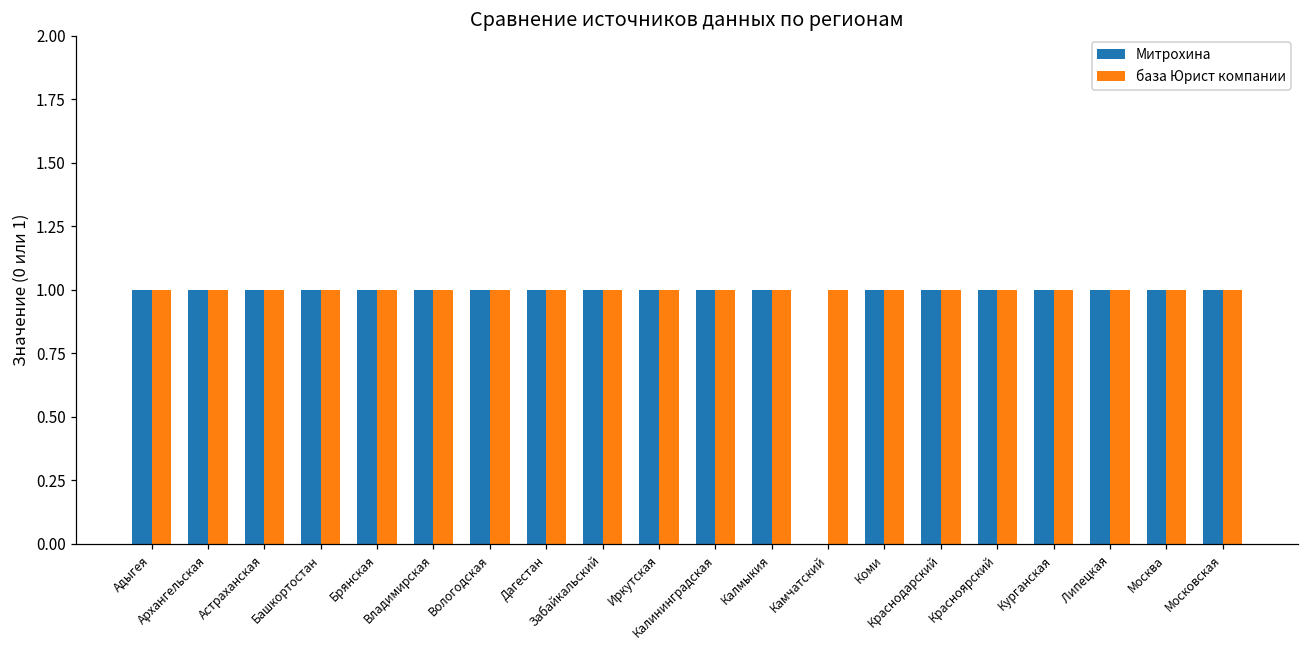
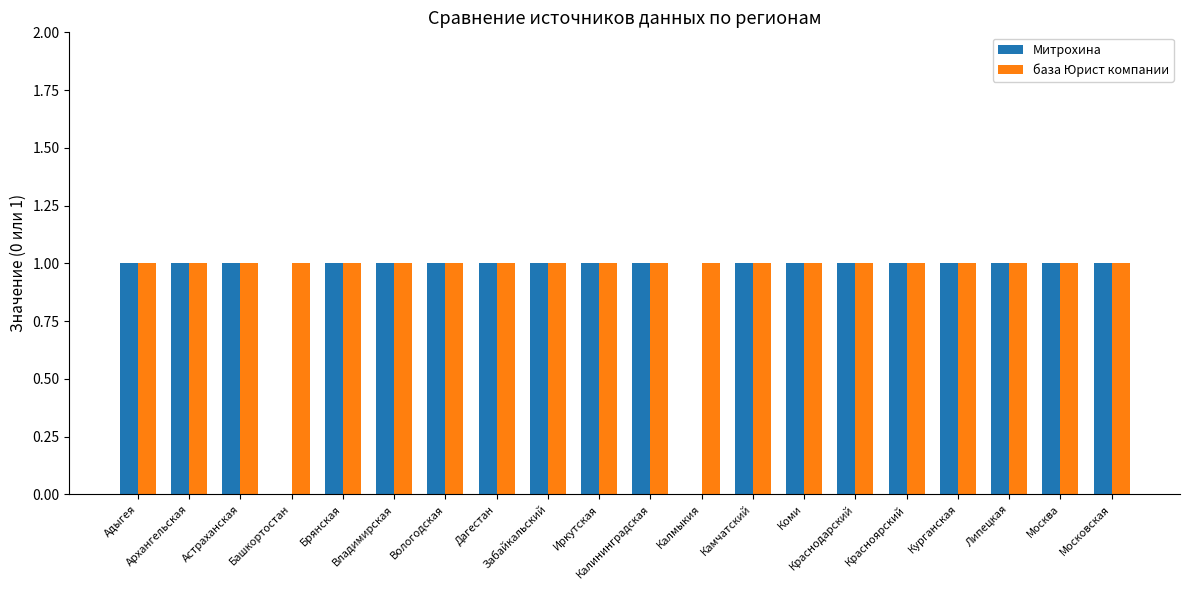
  {
    "Митрохина": {
      "Адыгея": 1,
      "Архангельская": 1,
      "Астраханская": 1,
-     "Башкортостан": 1,
+     "Башкортостан": 0,
      "Брянская": 1,
      "Владимирская": 1,
      "Вологодская": 1,
      "Дагестан": 1,
      "Забайкальский": 1,
      "Иркутская": 1,
      "Калининградская": 1,
-     "Калмыкия": 1,
-     "Камчатский": 0,
+     "Калмыкия": 0,
+     "Камчатский": 1,
      "Коми": 1,
      "Краснодарский": 1,
      "Красноярский": 1,
      "Курганская": 1,
      "Липецкая": 1,
      "Москва": 1,
      "Московская": 1
    },
    "база Юрист компании": {
      "Адыгея": 1,
      "Архангельская": 1,
      "Астраханская": 1,
      "Башкортостан": 1,
      "Брянская": 1,
      "Владимирская": 1,
      "Вологодская": 1,
      "Дагестан": 1,
      "Забайкальский": 1,
      "Иркутская": 1,
      "Калининградская": 1,
      "Калмыкия": 1,
      "Камчатский": 1,
      "Коми": 1,
      "Краснодарский": 1,
      "Красноярский": 1,
      "Курганская": 1,
      "Липецкая": 1,
      "Москва": 1,
      "Московская": 1
    }
  }
